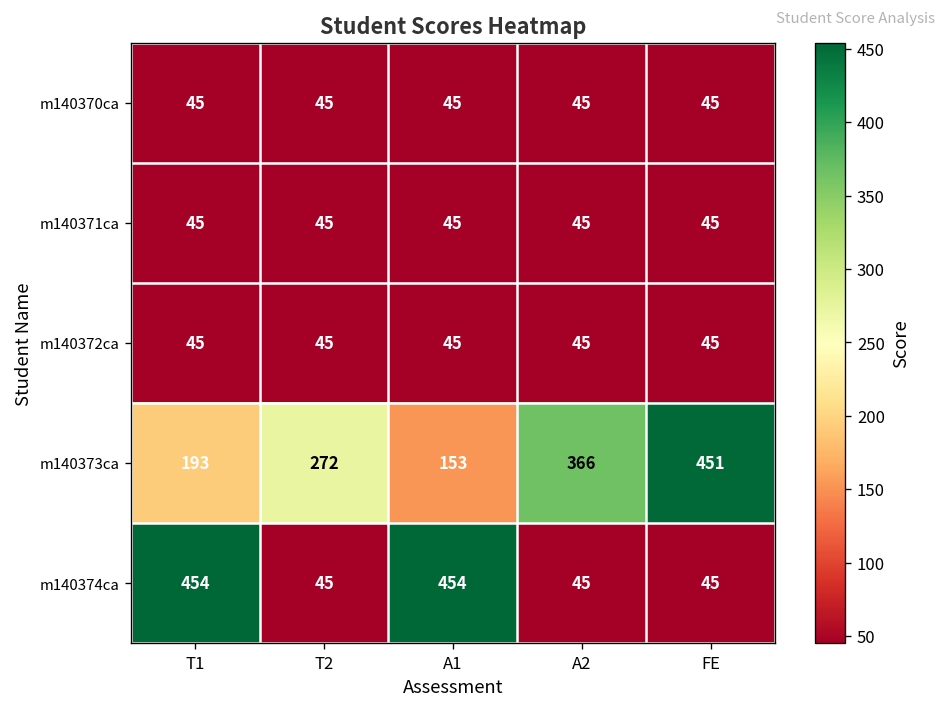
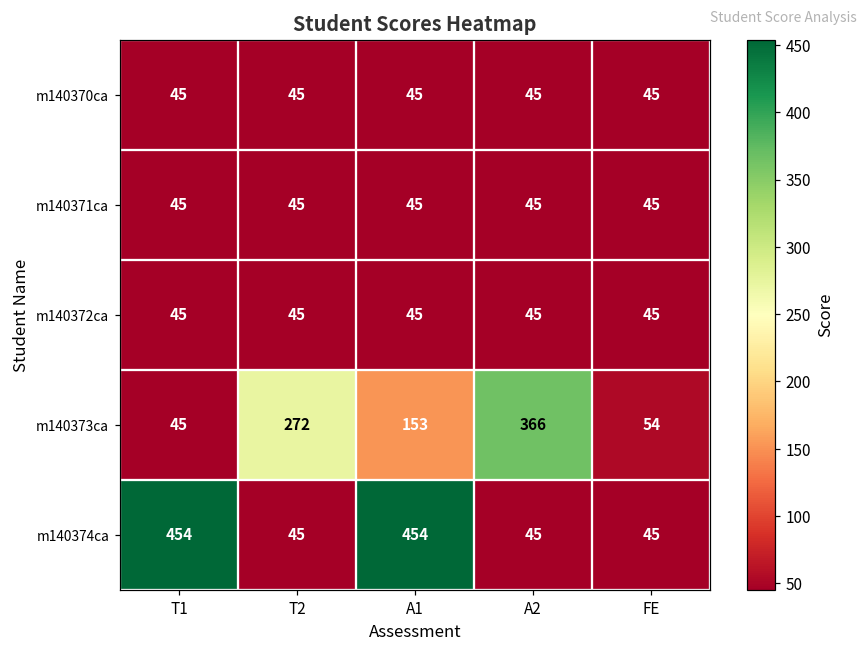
  {
    "m140370ca": {
      "T1": 45,
      "T2": 45,
      "A1": 45,
      "A2": 45,
      "FE": 45
    },
    "m140371ca": {
      "T1": 45,
      "T2": 45,
      "A1": 45,
      "A2": 45,
      "FE": 45
    },
    "m140372ca": {
      "T1": 45,
      "T2": 45,
      "A1": 45,
      "A2": 45,
      "FE": 45
    },
    "m140373ca": {
-     "T1": 193,
+     "T1": 45,
      "T2": 272,
      "A1": 153,
      "A2": 366,
-     "FE": 451
+     "FE": 54
    },
    "m140374ca": {
      "T1": 454,
      "T2": 45,
      "A1": 454,
      "A2": 45,
      "FE": 45
    }
  }
